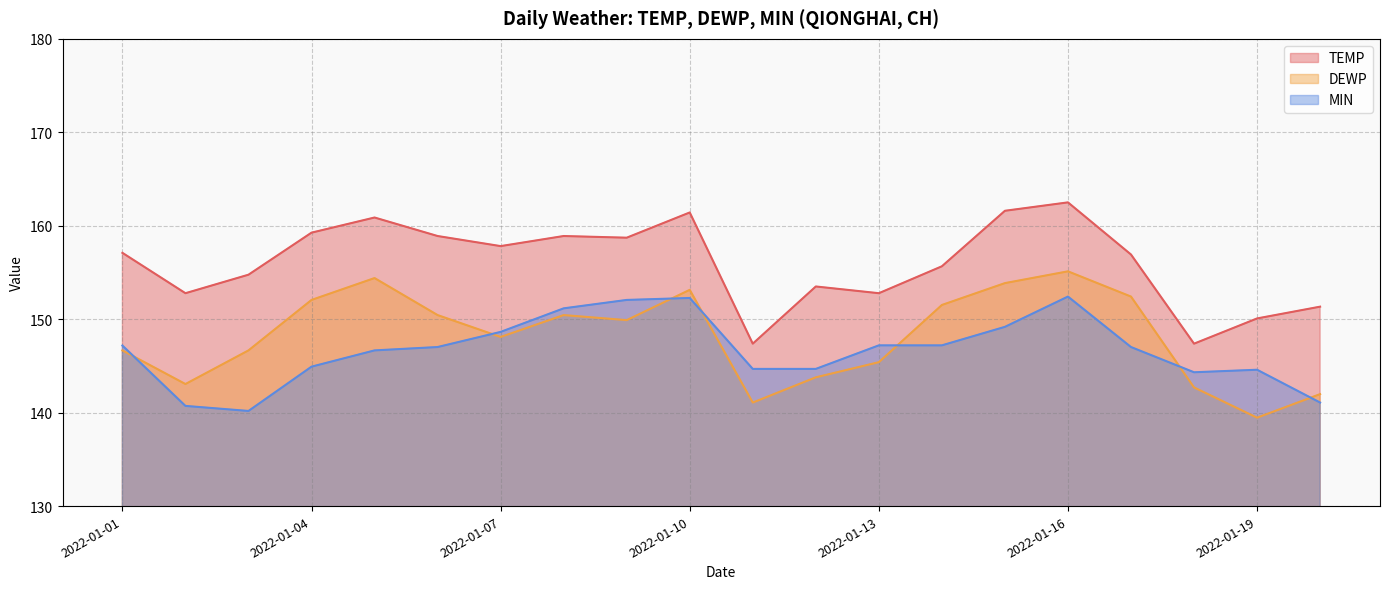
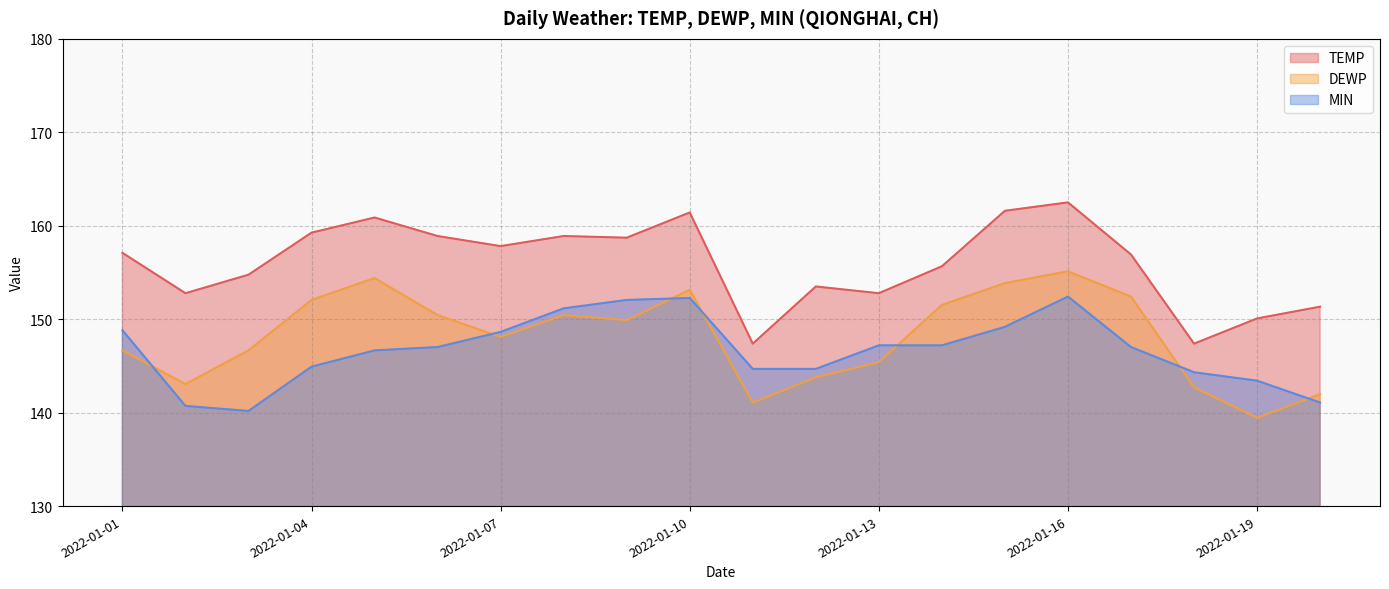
  {
    "MIN": {
-     "2022-01-01": 147,
+     "2022-01-01": 149,
      "2022-01-04": 145,
      "2022-01-07": 149,
      "2022-01-10": 152,
      "2022-01-13": 147,
      "2022-01-16": 152,
-     "2022-01-19": 145
+     "2022-01-19": 143
    }
  }
